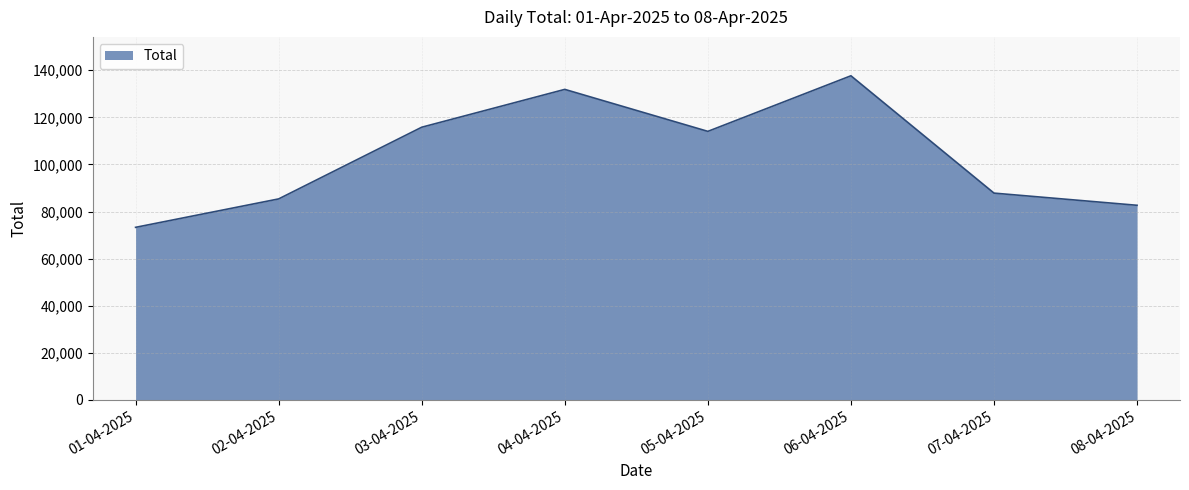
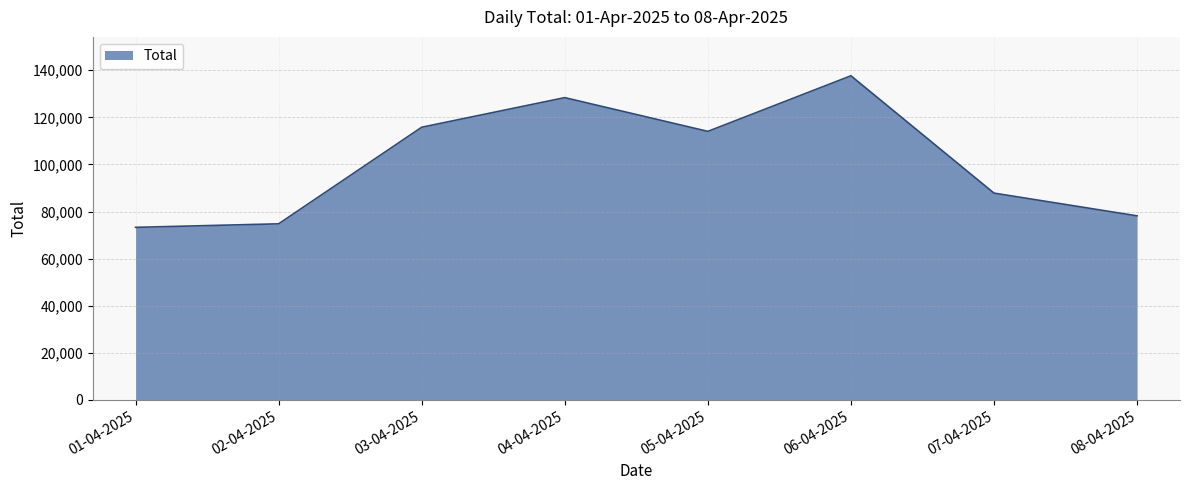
  {
    "01-04-2025": "73,000",
-   "02-04-2025": "85,000",
+   "02-04-2025": "75,000",
    "03-04-2025": "116,000",
-   "04-04-2025": "132,000",
+   "04-04-2025": "128,000",
    "05-04-2025": "114,000",
    "06-04-2025": "138,000",
    "07-04-2025": "88,000",
-   "08-04-2025": "83,000"
+   "08-04-2025": "78,000"
  }
